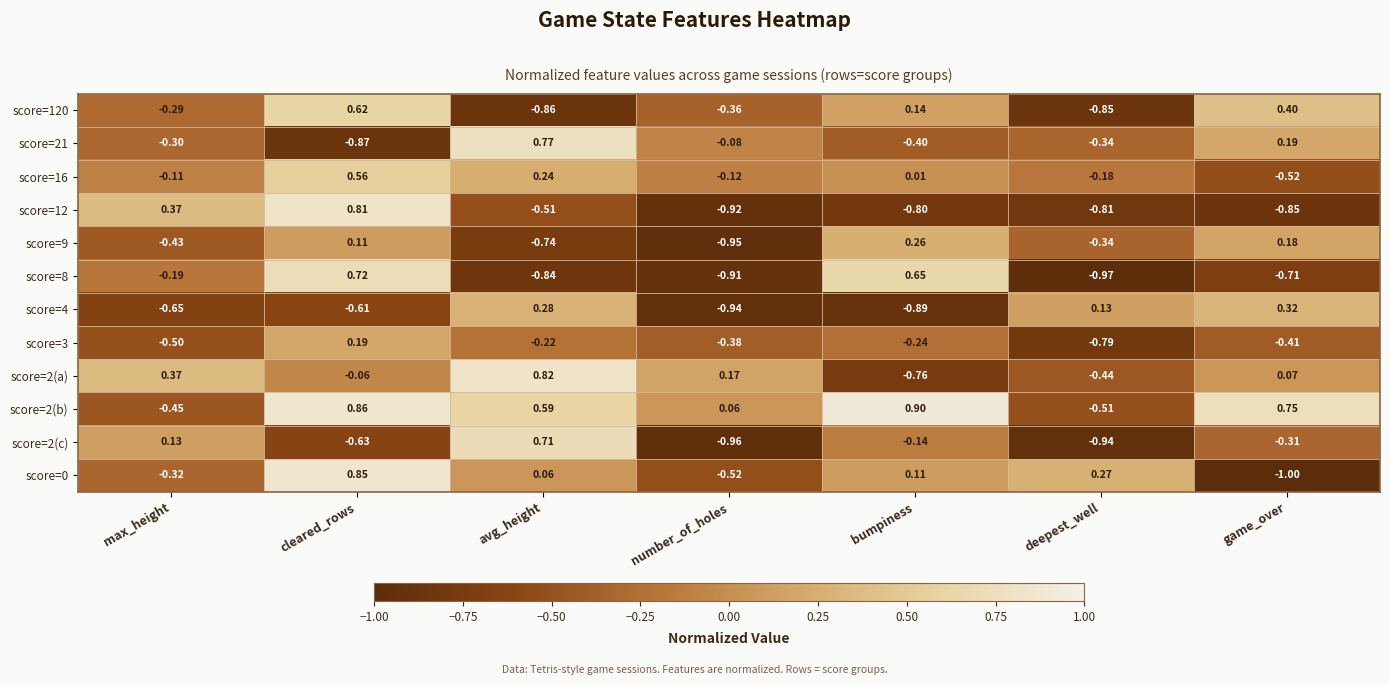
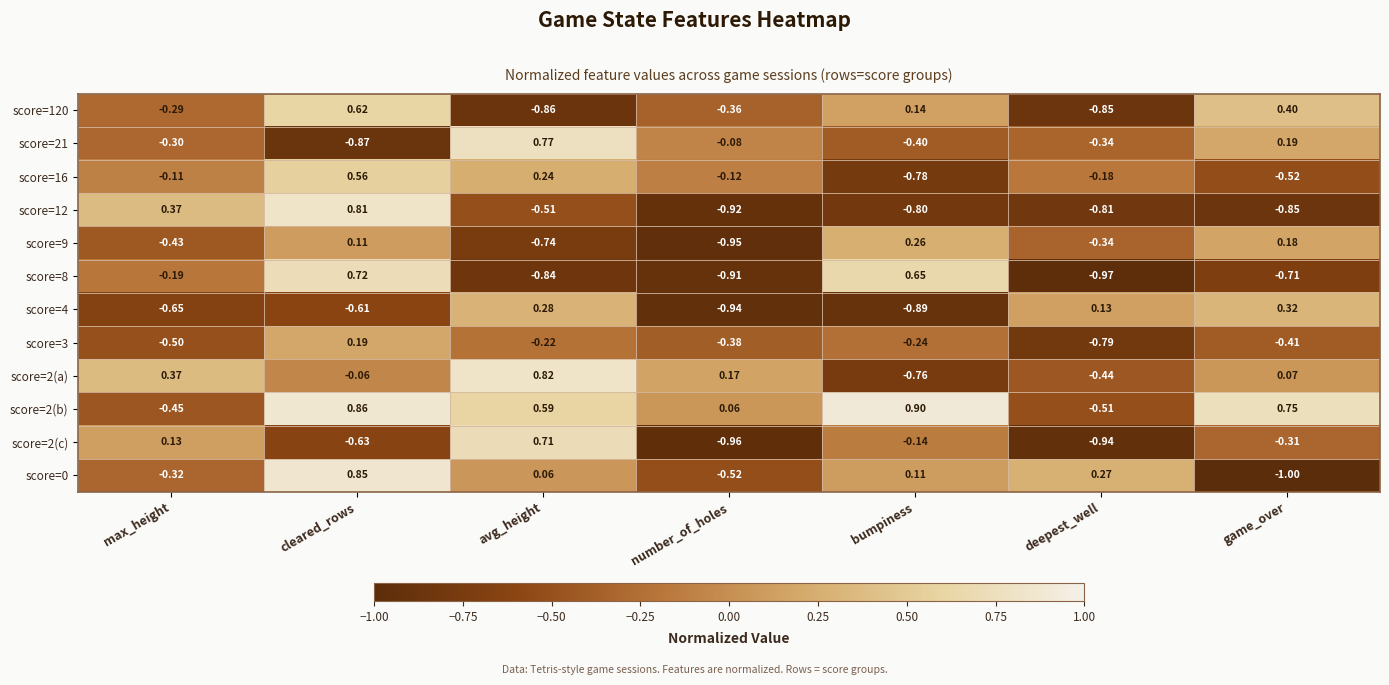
  {
    "score=120": {
      "max_height": -0.29,
      "cleared_rows": 0.62,
      "avg_height": -0.86,
      "number_of_holes": -0.36,
      "bumpiness": 0.14,
      "deepest_well": -0.85,
      "game_over": 0.40
    },
    "score=21": {
      "max_height": -0.30,
      "cleared_rows": -0.87,
      "avg_height": 0.77,
      "number_of_holes": -0.08,
      "bumpiness": -0.40,
      "deepest_well": -0.34,
      "game_over": 0.19
    },
    "score=16": {
      "max_height": -0.11,
      "cleared_rows": 0.56,
      "avg_height": 0.24,
      "number_of_holes": -0.12,
-     "bumpiness": 0.01,
+     "bumpiness": -0.78,
      "deepest_well": -0.18,
      "game_over": -0.52
    },
    "score=12": {
      "max_height": 0.37,
      "cleared_rows": 0.81,
      "avg_height": -0.51,
      "number_of_holes": -0.92,
      "bumpiness": -0.80,
      "deepest_well": -0.81,
      "game_over": -0.85
    },
    "score=9": {
      "max_height": -0.43,
      "cleared_rows": 0.11,
      "avg_height": -0.74,
      "number_of_holes": -0.95,
      "bumpiness": 0.26,
      "deepest_well": -0.34,
      "game_over": 0.18
    },
    "score=8": {
      "max_height": -0.19,
      "cleared_rows": 0.72,
      "avg_height": -0.84,
      "number_of_holes": -0.91,
      "bumpiness": 0.65,
      "deepest_well": -0.97,
      "game_over": -0.71
    },
    "score=4": {
      "max_height": -0.65,
      "cleared_rows": -0.61,
      "avg_height": 0.28,
      "number_of_holes": -0.94,
      "bumpiness": -0.89,
      "deepest_well": 0.13,
      "game_over": 0.32
    },
    "score=3": {
      "max_height": -0.50,
      "cleared_rows": 0.19,
      "avg_height": -0.22,
      "number_of_holes": -0.38,
      "bumpiness": -0.24,
      "deepest_well": -0.79,
      "game_over": -0.41
    },
    "score=2(a)": {
      "max_height": 0.37,
      "cleared_rows": -0.06,
      "avg_height": 0.82,
      "number_of_holes": 0.17,
      "bumpiness": -0.76,
      "deepest_well": -0.44,
      "game_over": 0.07
    },
    "score=2(b)": {
      "max_height": -0.45,
      "cleared_rows": 0.86,
      "avg_height": 0.59,
      "number_of_holes": 0.06,
      "bumpiness": 0.90,
      "deepest_well": -0.51,
      "game_over": 0.75
    },
    "score=2(c)": {
      "max_height": 0.13,
      "cleared_rows": -0.63,
      "avg_height": 0.71,
      "number_of_holes": -0.96,
      "bumpiness": -0.14,
      "deepest_well": -0.94,
      "game_over": -0.31
    },
    "score=0": {
      "max_height": -0.32,
      "cleared_rows": 0.85,
      "avg_height": 0.06,
      "number_of_holes": -0.52,
      "bumpiness": 0.11,
      "deepest_well": 0.27,
      "game_over": -1.00
    }
  }
